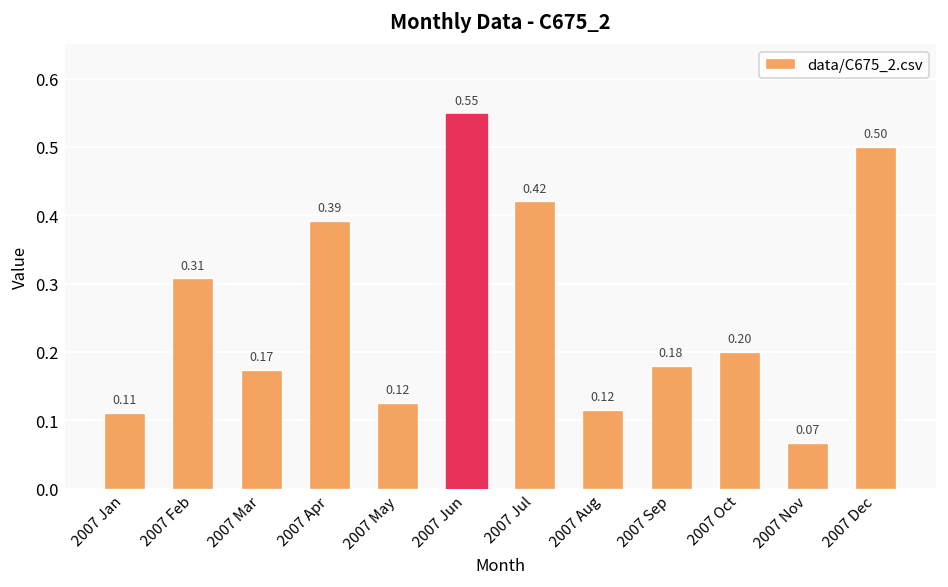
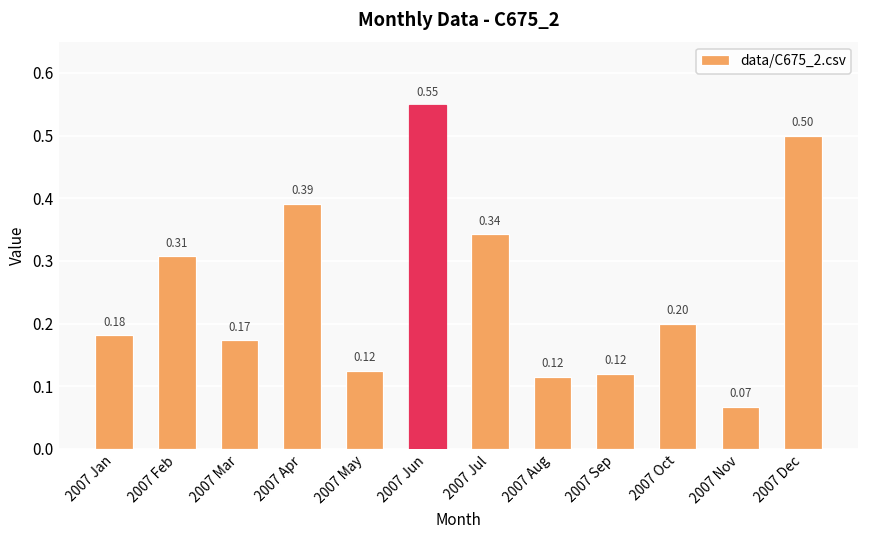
  {
-   "2007 Jan": 0.11,
+   "2007 Jan": 0.18,
    "2007 Feb": 0.31,
    "2007 Mar": 0.17,
    "2007 Apr": 0.39,
    "2007 May": 0.12,
    "2007 Jun": 0.55,
-   "2007 Jul": 0.42,
+   "2007 Jul": 0.34,
    "2007 Aug": 0.12,
-   "2007 Sep": 0.18,
+   "2007 Sep": 0.12,
    "2007 Oct": 0.20,
    "2007 Nov": 0.07,
    "2007 Dec": 0.50
  }
